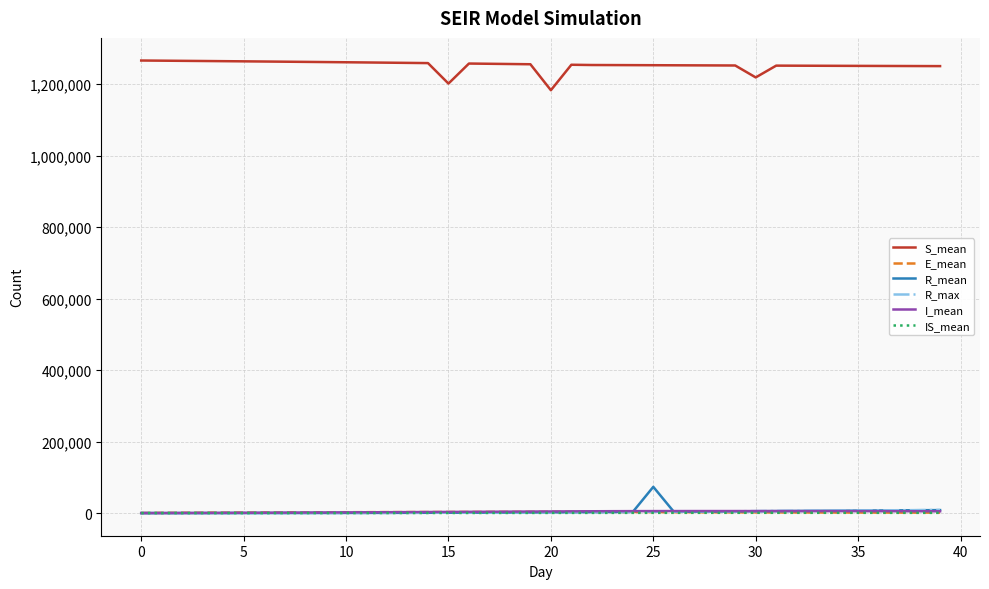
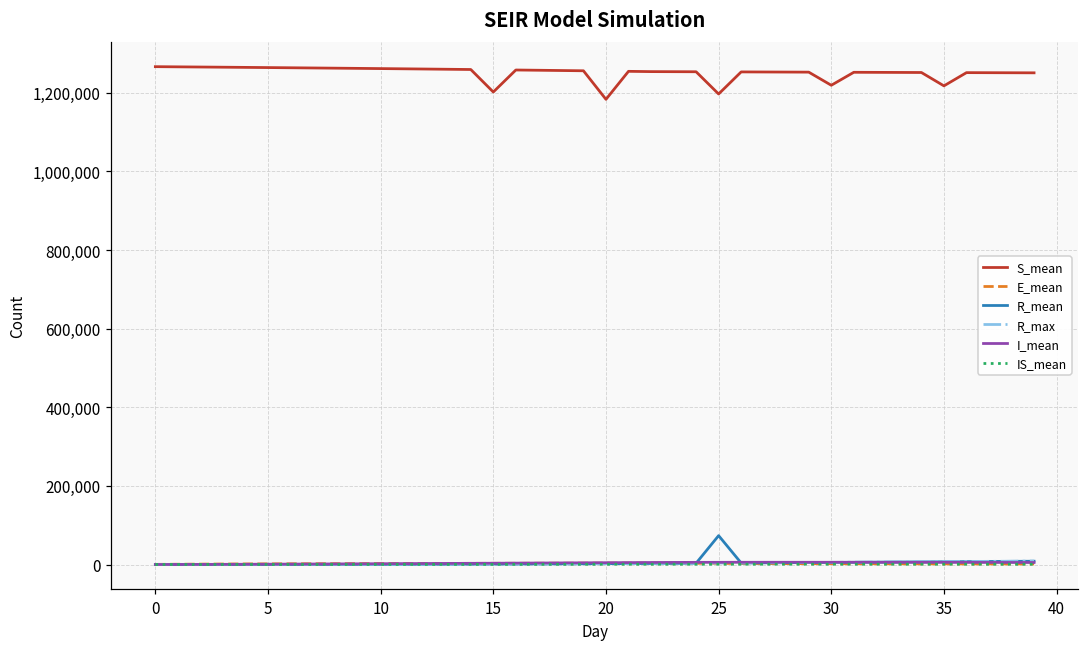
  {
    "S_mean": {
      "0": "1,270,000",
      "5": "1,260,000",
      "10": "1,260,000",
      "15": "1,200,000",
      "20": "1,180,000",
-     "25": "1,250,000",
+     "25": "1,200,000",
      "30": "1,220,000",
-     "35": "1,250,000"
+     "35": "1,220,000"
    },
    "R_mean": {
      "25": "70,000"
    }
  }
